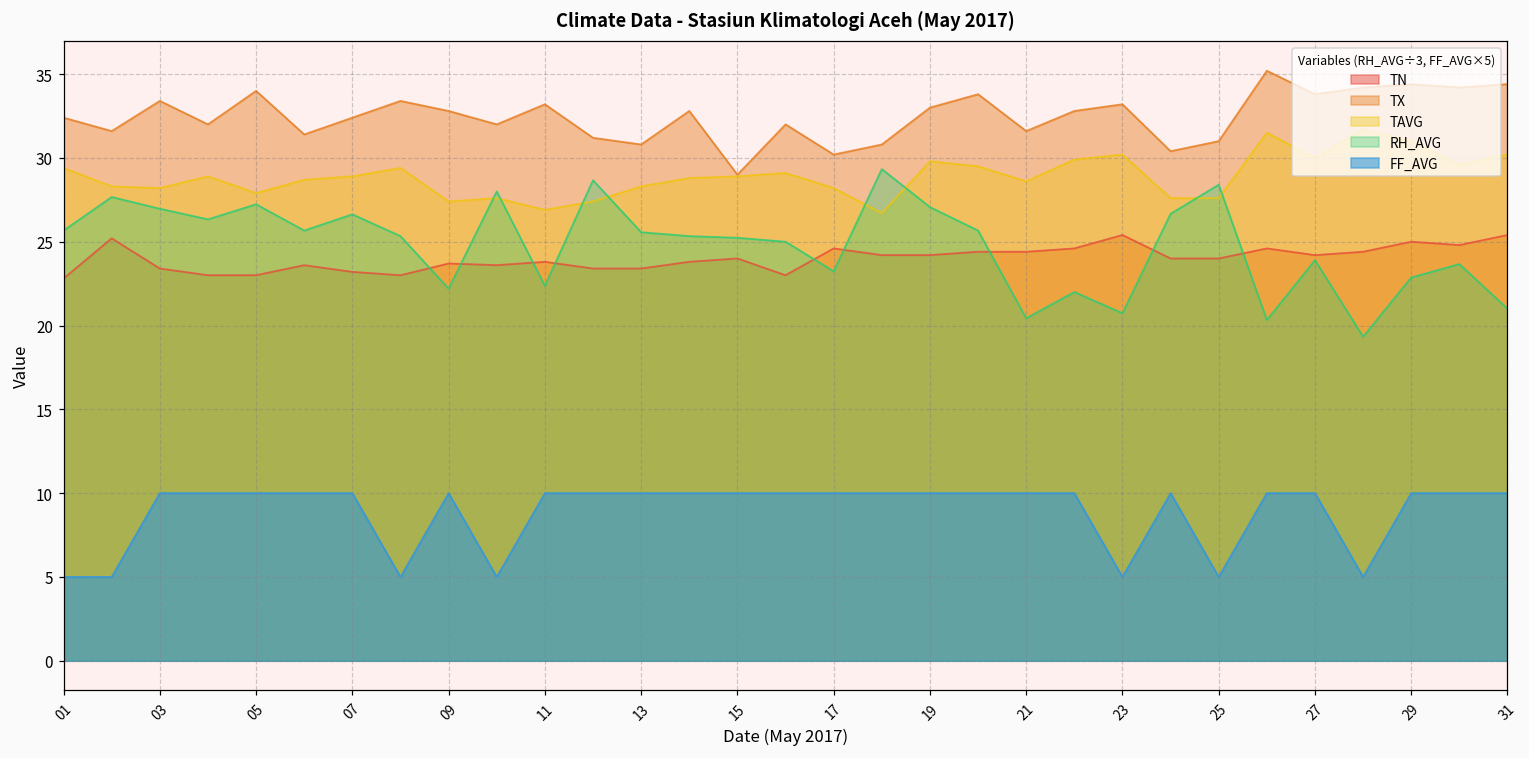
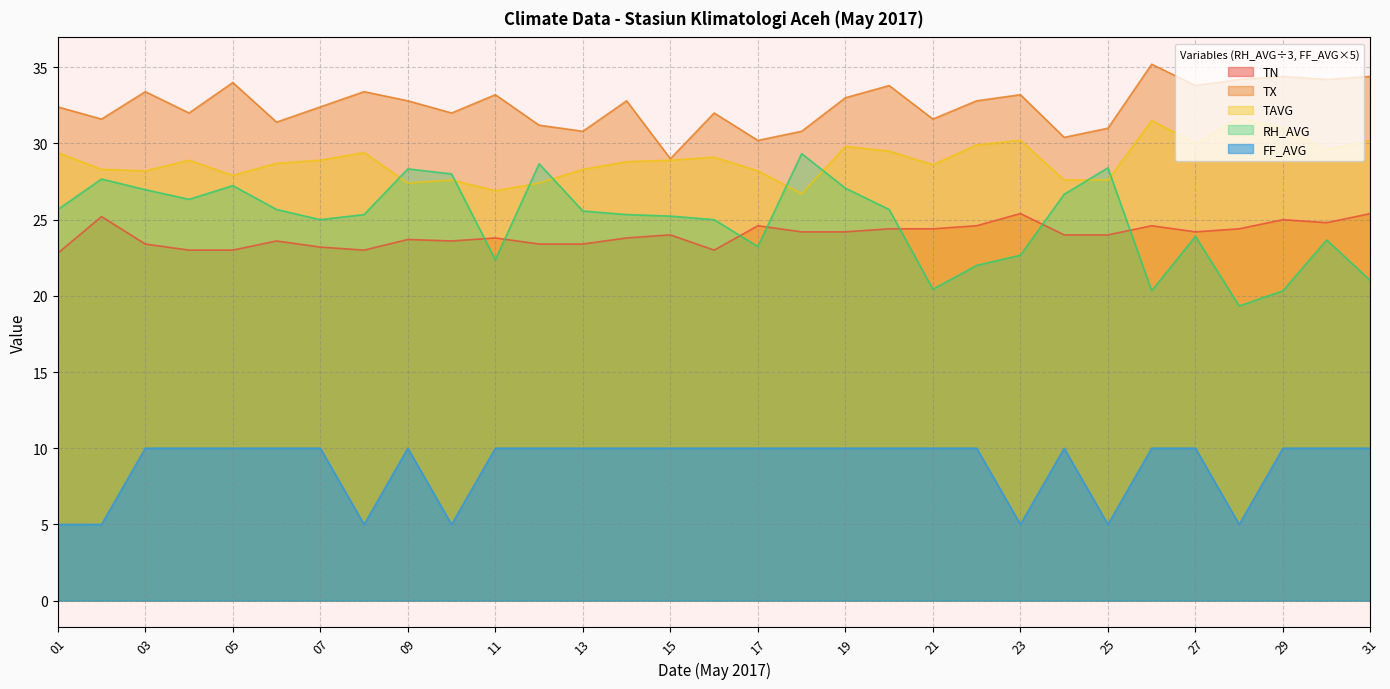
  {
    "RH_AVG": {
      "01": 25.7,
      "03": 27.0,
      "05": 27.2,
-     "07": 26.6,
-     "09": 22.2,
+     "07": 25.0,
+     "09": 28.3,
      "11": 22.4,
      "13": 25.6,
      "15": 25.2,
      "17": 23.2,
      "19": 27.1,
      "21": 20.4,
-     "23": 20.7,
+     "23": 22.7,
      "25": 28.4,
      "27": 23.9,
-     "29": 22.9,
+     "29": 20.3,
      "31": 21.0
    },
    "FF_AVG": {
      "01": 5.0,
      "03": 10.0,
      "05": 10.0,
      "07": 10.0,
      "09": 10.0,
      "11": 10.0,
      "13": 10.0,
      "15": 10.0,
      "17": 10.0,
      "19": 10.0,
      "21": 10.0,
      "23": 5.0,
      "25": 5.0,
      "27": 10.0,
      "29": 10.0,
      "31": 10.0
    }
  }
